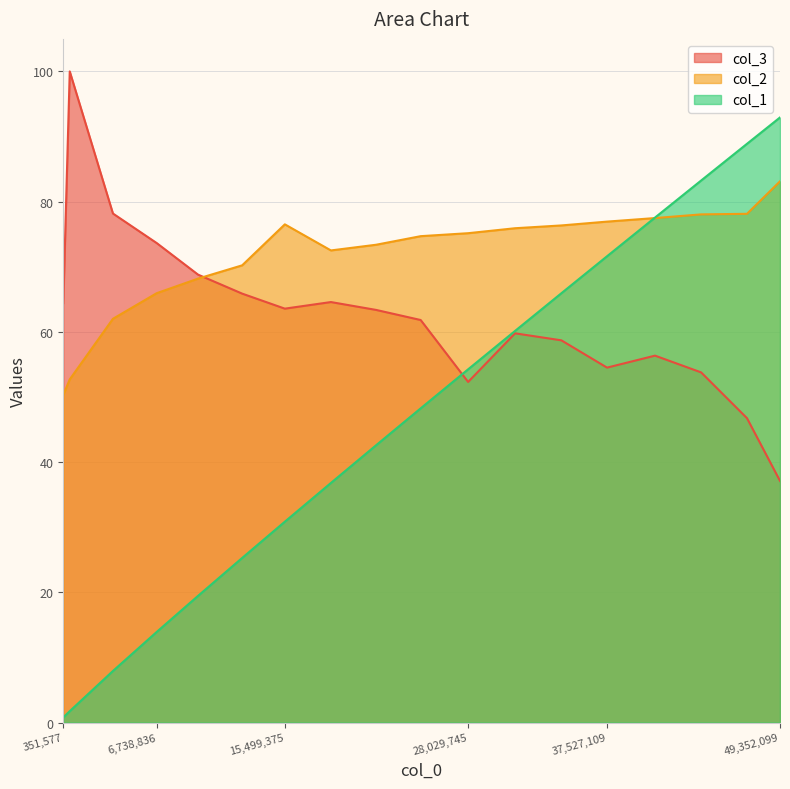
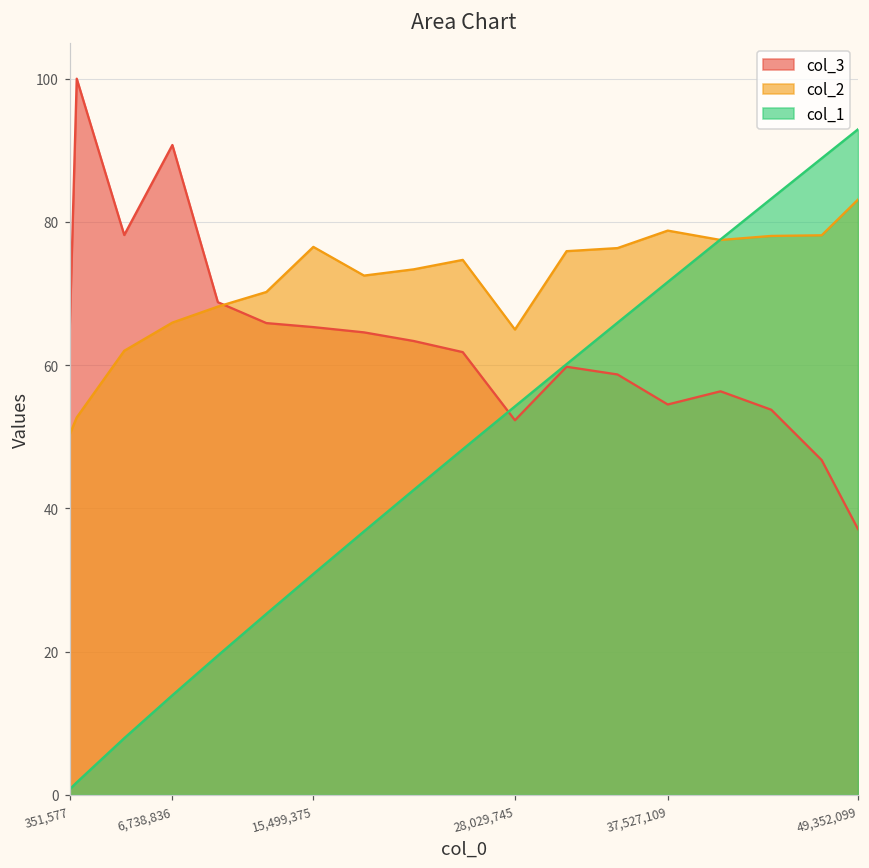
  {
    "col_3": {
      "351,577": 64,
-     "6,738,836": 74,
-     "15,499,375": 64,
+     "6,738,836": 91,
+     "15,499,375": 65,
      "28,029,745": 52,
      "37,527,109": 55,
      "49,352,099": 37
    },
    "col_2": {
      "351,577": 50,
      "6,738,836": 66,
      "15,499,375": 77,
-     "28,029,745": 75,
-     "37,527,109": 77,
+     "28,029,745": 65,
+     "37,527,109": 79,
      "49,352,099": 83
    },
    "col_1": {
      "351,577": 1,
      "6,738,836": 14,
      "15,499,375": 31,
      "28,029,745": 54,
      "37,527,109": 72,
      "49,352,099": 93
    }
  }
